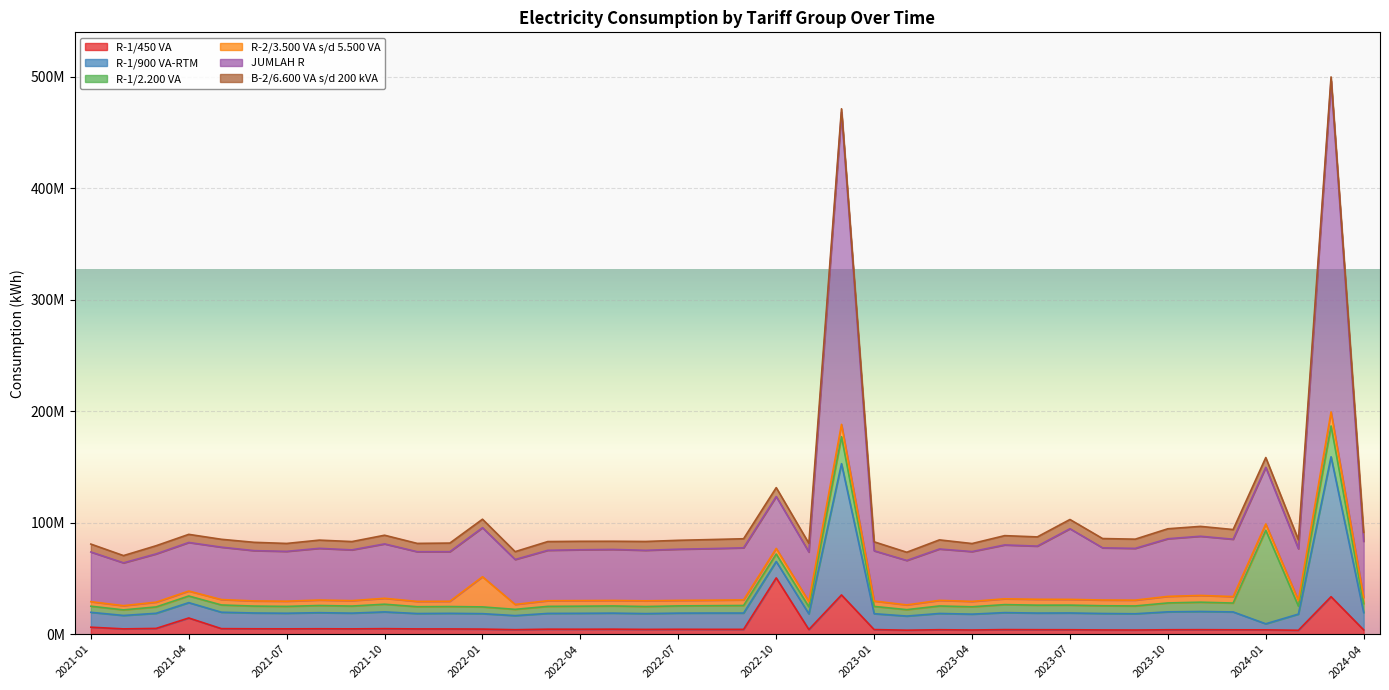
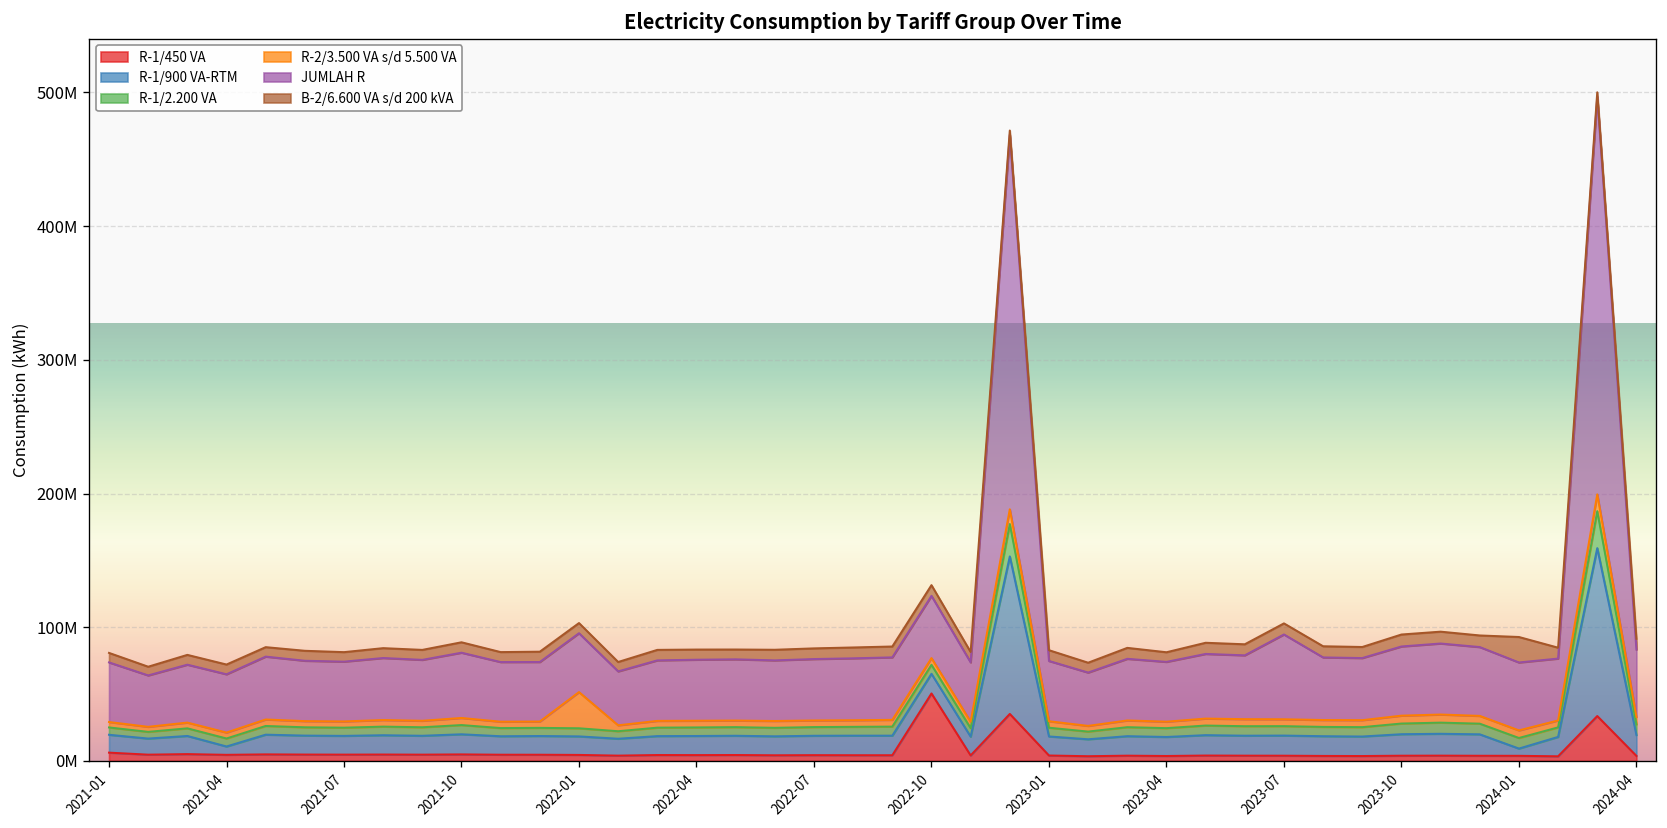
  {
    "R-1/450 VA": {
      "2021-01": 6000000,
-     "2021-04": 14000000,
+     "2021-04": 5000000,
      "2021-07": 5000000,
      "2021-10": 5000000,
      "2022-01": 5000000,
      "2022-04": 4000000,
      "2022-07": 4000000,
      "2022-10": 50000000,
      "2023-01": 4000000,
      "2023-04": 4000000,
      "2023-07": 4000000,
      "2023-10": 4000000,
      "2024-01": 4000000,
      "2024-04": 4000000
    },
    "R-1/900 VA-RTM": {
      "2021-01": 13000000,
-     "2021-04": 14000000,
+     "2021-04": 6000000,
      "2021-07": 14000000,
      "2021-10": 15000000,
      "2022-01": 14000000,
      "2022-04": 14000000,
      "2022-07": 14000000,
      "2022-10": 15000000,
      "2023-01": 14000000,
      "2023-04": 14000000,
      "2023-07": 15000000,
      "2023-10": 16000000,
      "2024-01": 5000000,
      "2024-04": 16000000
    },
    "R-1/2.200 VA": {
      "2021-01": 5000000,
      "2021-04": 6000000,
      "2021-07": 6000000,
      "2021-10": 7000000,
      "2022-01": 6000000,
      "2022-04": 6000000,
      "2022-07": 6000000,
      "2022-10": 7000000,
      "2023-01": 7000000,
      "2023-04": 7000000,
      "2023-07": 7000000,
      "2023-10": 8000000,
-     "2024-01": 84000000,
+     "2024-01": 8000000,
      "2024-04": 8000000
    },
    "R-2/3.500 VA s/d 5.500 VA": {
      "2021-01": 4000000,
      "2021-04": 4000000,
      "2021-07": 5000000,
      "2021-10": 5000000,
      "2022-01": 27000000,
      "2022-04": 5000000,
      "2022-07": 5000000,
      "2022-10": 5000000,
      "2023-01": 5000000,
      "2023-04": 5000000,
      "2023-07": 5000000,
      "2023-10": 6000000,
      "2024-01": 6000000,
      "2024-04": 6000000
    },
    "JUMLAH R": {
      "2021-01": 45000000,
      "2021-04": 44000000,
      "2021-07": 45000000,
      "2021-10": 49000000,
      "2022-01": 44000000,
      "2022-04": 46000000,
      "2022-07": 46000000,
      "2022-10": 47000000,
      "2023-01": 45000000,
      "2023-04": 45000000,
      "2023-07": 63000000,
      "2023-10": 52000000,
      "2024-01": 51000000,
      "2024-04": 50000000
    },
    "B-2/6.600 VA s/d 200 kVA": {
      "2021-01": 7000000,
      "2021-04": 7000000,
      "2021-07": 7000000,
      "2021-10": 8000000,
      "2022-01": 8000000,
      "2022-04": 8000000,
      "2022-07": 8000000,
      "2022-10": 8000000,
      "2023-01": 8000000,
      "2023-04": 7000000,
      "2023-07": 8000000,
      "2023-10": 9000000,
-     "2024-01": 9000000,
+     "2024-01": 19000000,
      "2024-04": 8000000
    }
  }
